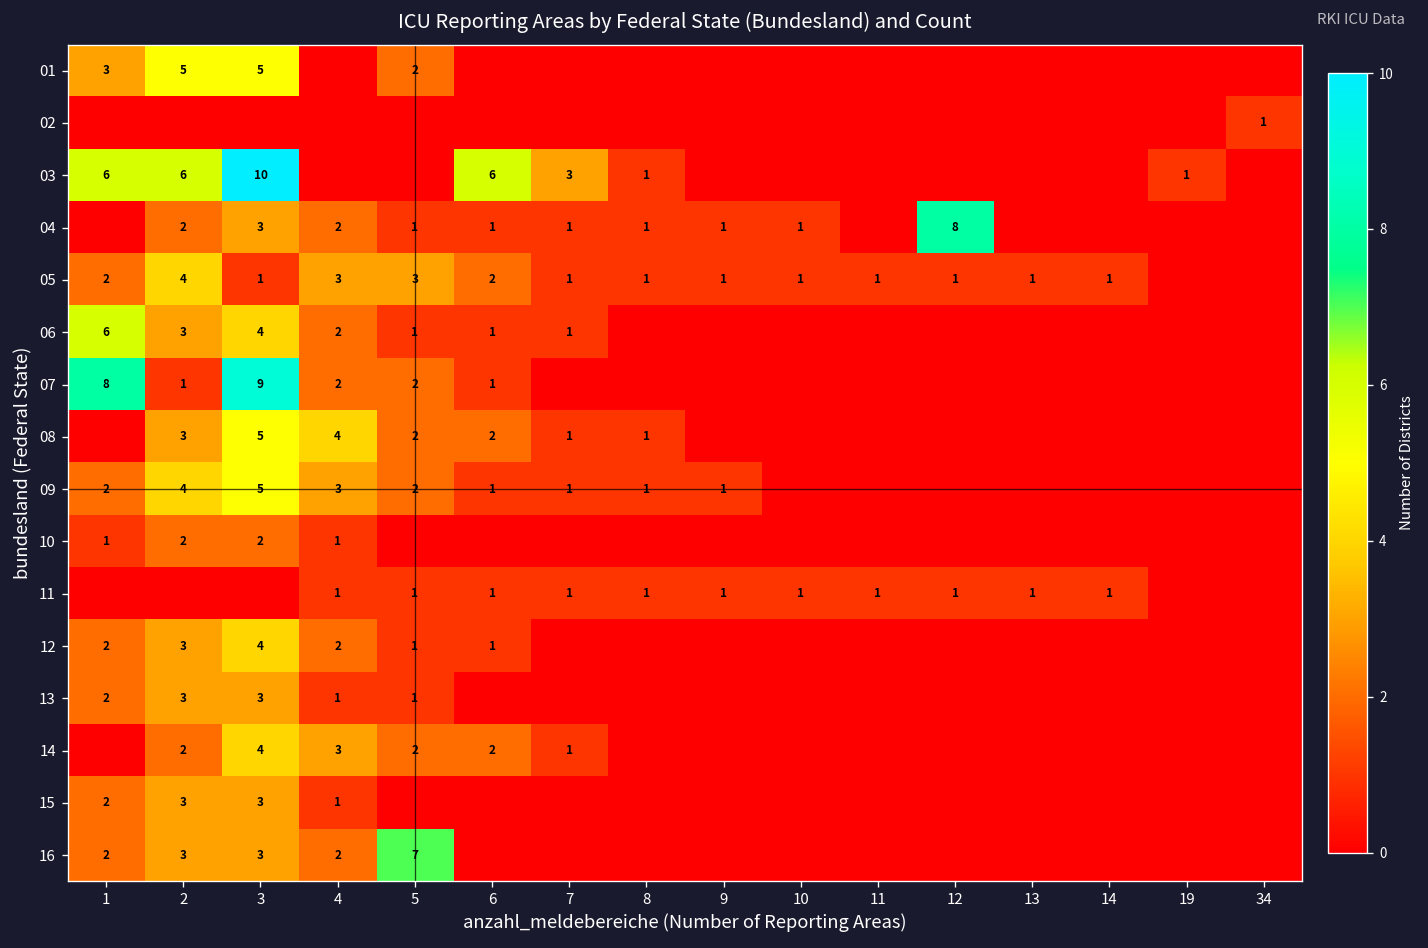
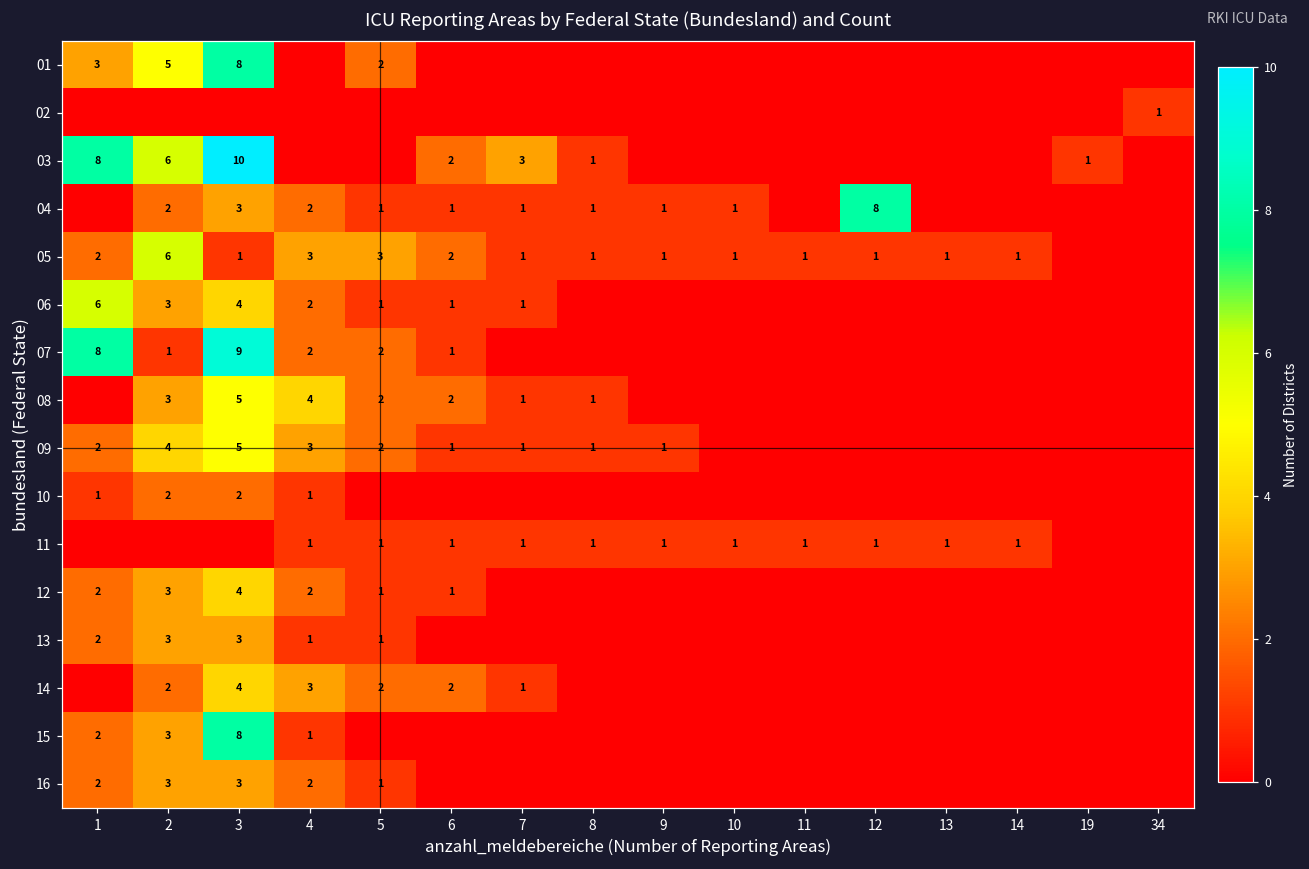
  {
    "01": {
      "1": 3,
      "2": 5,
-     "3": 5,
+     "3": 8,
      "5": 2
    },
    "02": {
      "34": 1
    },
    "03": {
-     "1": 6,
+     "1": 8,
      "2": 6,
      "3": 10,
-     "6": 6,
+     "6": 2,
      "7": 3,
      "8": 1,
      "19": 1
    },
    "04": {
      "2": 2,
      "3": 3,
      "4": 2,
      "5": 1,
      "6": 1,
      "7": 1,
      "8": 1,
      "9": 1,
      "10": 1,
      "12": 8
    },
    "05": {
      "1": 2,
-     "2": 4,
+     "2": 6,
      "3": 1,
      "4": 3,
      "5": 3,
      "6": 2,
      "7": 1,
      "8": 1,
      "9": 1,
      "10": 1,
      "11": 1,
      "12": 1,
      "13": 1,
      "14": 1
    },
    "06": {
      "1": 6,
      "2": 3,
      "3": 4,
      "4": 2,
      "5": 1,
      "6": 1,
      "7": 1
    },
    "07": {
      "1": 8,
      "2": 1,
      "3": 9,
      "4": 2,
      "5": 2,
      "6": 1
    },
    "08": {
      "2": 3,
      "3": 5,
      "4": 4,
      "5": 2,
      "6": 2,
      "7": 1,
      "8": 1
    },
    "09": {
      "1": 2,
      "2": 4,
      "3": 5,
      "4": 3,
      "5": 2,
      "6": 1,
      "7": 1,
      "8": 1,
      "9": 1
    },
    "10": {
      "1": 1,
      "2": 2,
      "3": 2,
      "4": 1
    },
    "11": {
      "4": 1,
      "5": 1,
      "6": 1,
      "7": 1,
      "8": 1,
      "9": 1,
      "10": 1,
      "11": 1,
      "12": 1,
      "13": 1,
      "14": 1
    },
    "12": {
      "1": 2,
      "2": 3,
      "3": 4,
      "4": 2,
      "5": 1,
      "6": 1
    },
    "13": {
      "1": 2,
      "2": 3,
      "3": 3,
      "4": 1,
      "5": 1
    },
    "14": {
      "2": 2,
      "3": 4,
      "4": 3,
      "5": 2,
      "6": 2,
      "7": 1
    },
    "15": {
      "1": 2,
      "2": 3,
-     "3": 3,
+     "3": 8,
      "4": 1
    },
    "16": {
      "1": 2,
      "2": 3,
      "3": 3,
      "4": 2,
-     "5": 7
+     "5": 1
    }
  }
